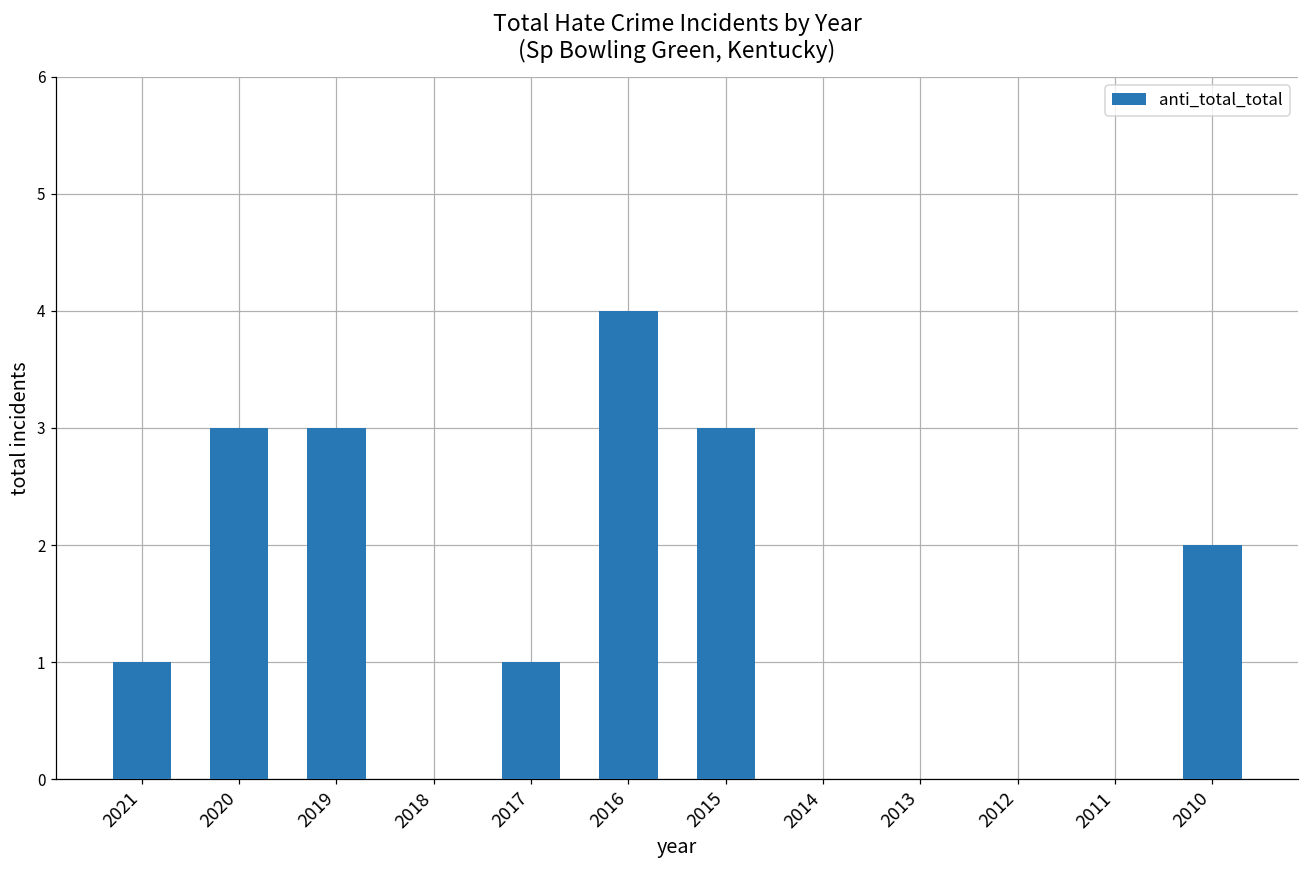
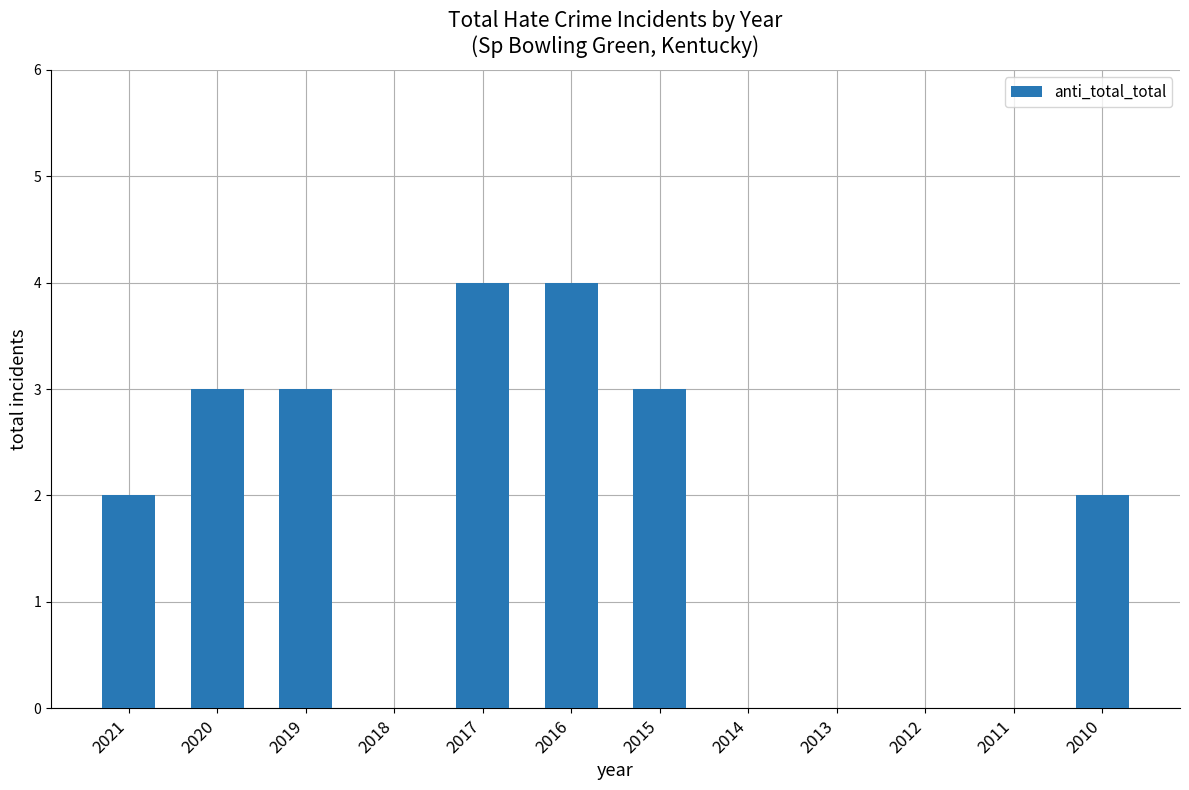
  {
-   "2021": 1,
+   "2021": 2,
    "2020": 3,
    "2019": 3,
    "2018": 0,
-   "2017": 1,
+   "2017": 4,
    "2016": 4,
    "2015": 3,
    "2014": 0,
    "2013": 0,
    "2012": 0,
    "2011": 0,
    "2010": 2
  }
